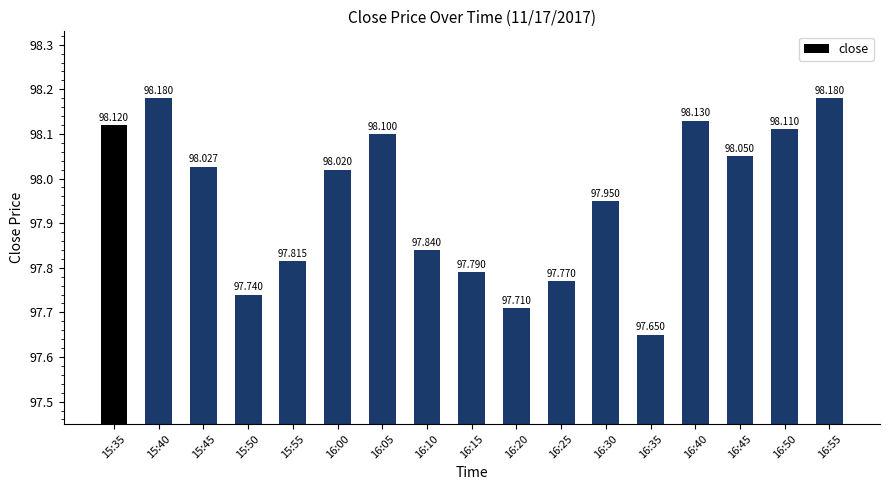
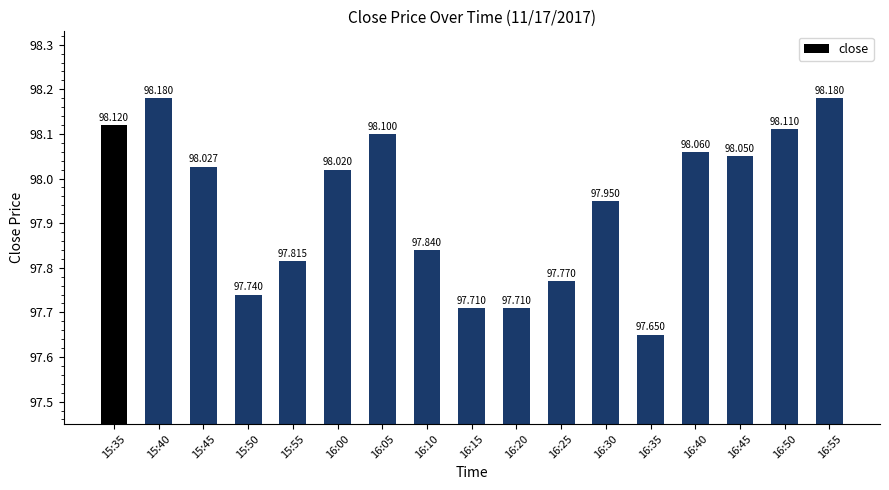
  {
    "15:35": 98.120,
    "15:40": 98.180,
    "15:45": 98.027,
    "15:50": 97.740,
    "15:55": 97.815,
    "16:00": 98.020,
    "16:05": 98.100,
    "16:10": 97.840,
-   "16:15": 97.790,
+   "16:15": 97.710,
    "16:20": 97.710,
    "16:25": 97.770,
    "16:30": 97.950,
    "16:35": 97.650,
-   "16:40": 98.130,
+   "16:40": 98.060,
    "16:45": 98.050,
    "16:50": 98.110,
    "16:55": 98.180
  }
